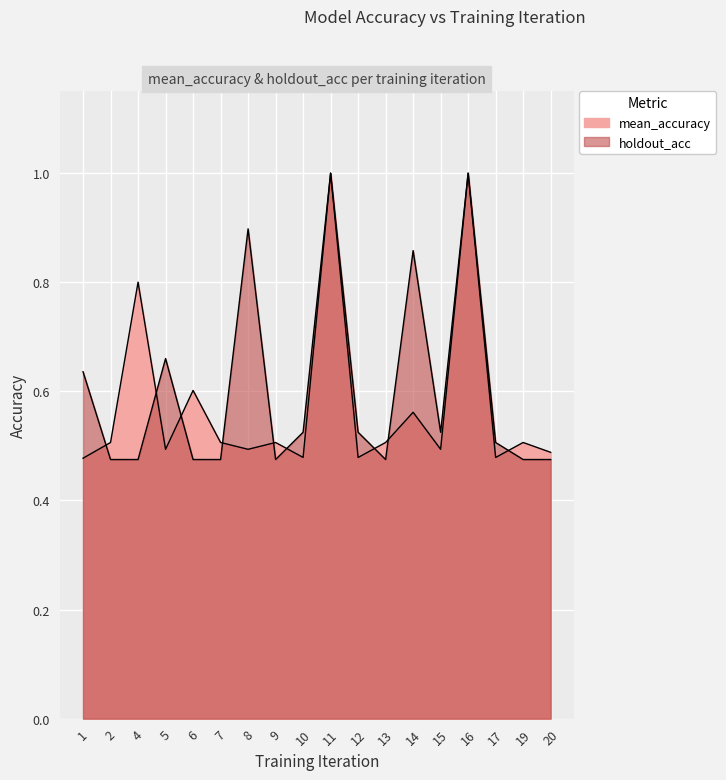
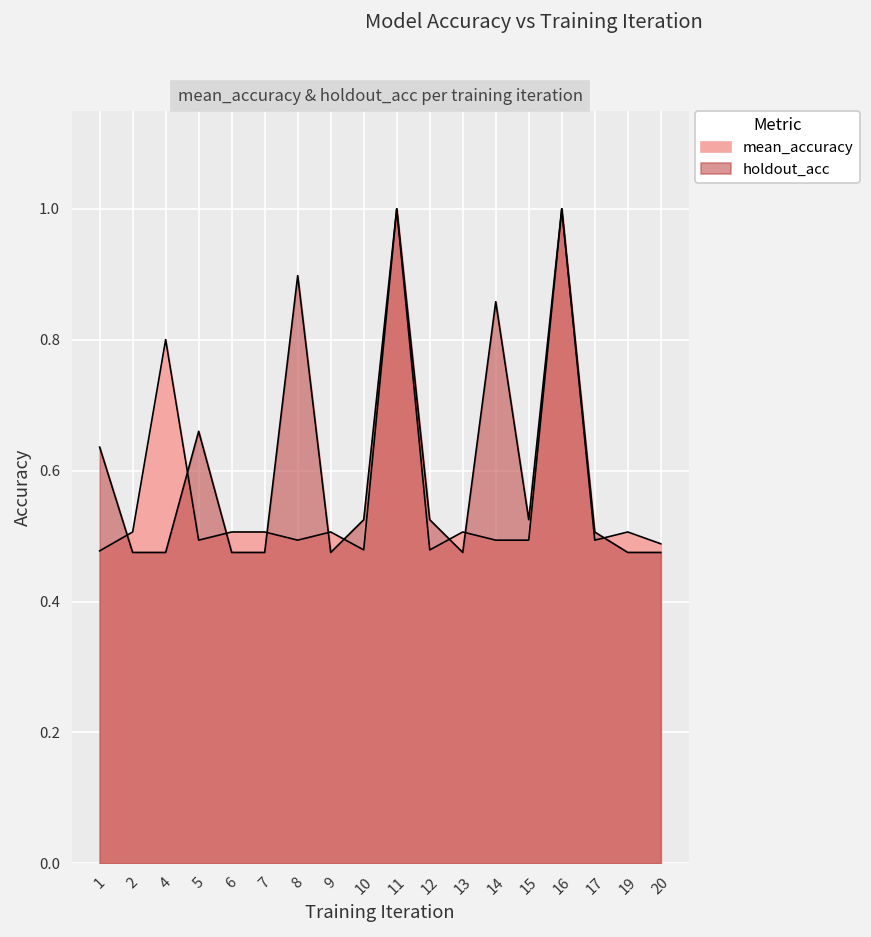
  {
    "mean_accuracy": {
      "1": 0.48,
      "2": 0.51,
      "4": 0.80,
      "5": 0.49,
-     "6": 0.60,
+     "6": 0.51,
      "7": 0.51,
      "8": 0.49,
      "9": 0.51,
      "10": 0.48,
      "12": 0.48,
      "13": 0.51,
-     "14": 0.56,
+     "14": 0.49,
      "15": 0.49,
-     "17": 0.48,
+     "17": 0.49,
      "19": 0.51,
      "20": 0.49
    },
    "holdout_acc": {
      "1": 0.64,
      "2": 0.47,
      "4": 0.47,
      "5": 0.66,
      "6": 0.47,
      "7": 0.47,
      "8": 0.90,
      "9": 0.47,
      "10": 0.52,
      "12": 0.52,
      "13": 0.47,
      "14": 0.86,
      "15": 0.52,
      "17": 0.51,
      "19": 0.47,
      "20": 0.47
    }
  }
